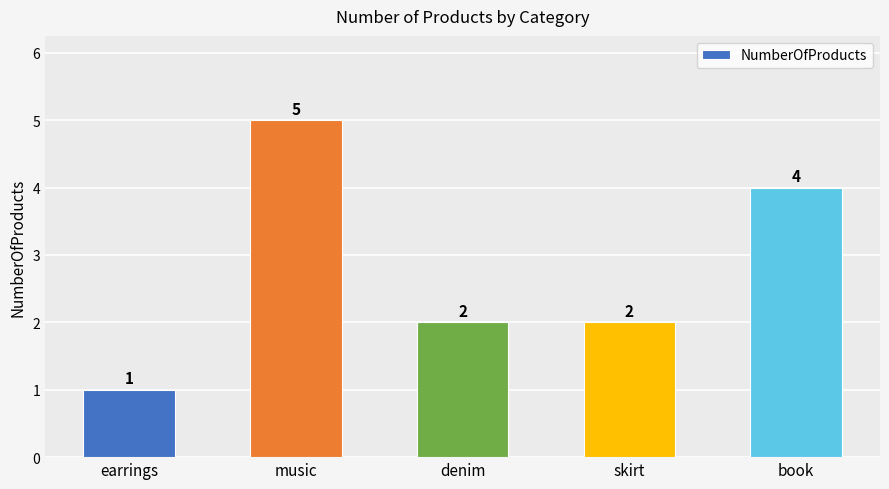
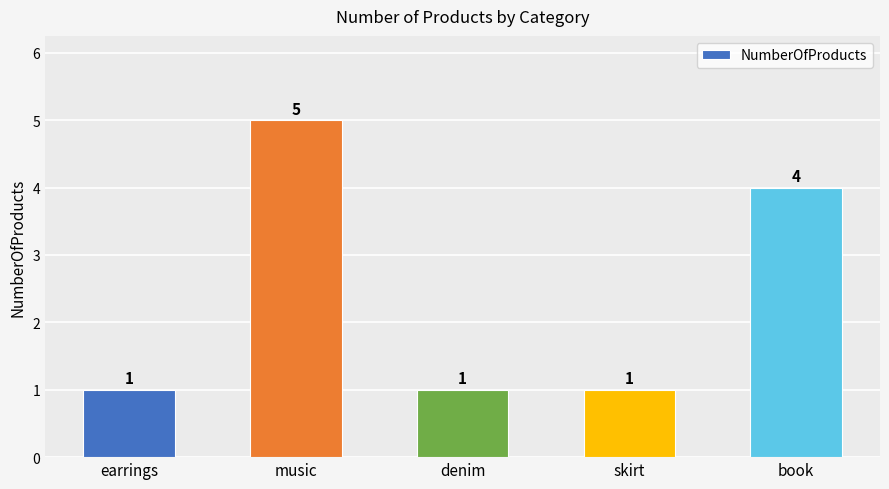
  {
    "earrings": 1,
    "music": 5,
-   "denim": 2,
-   "skirt": 2,
+   "denim": 1,
+   "skirt": 1,
    "book": 4
  }
